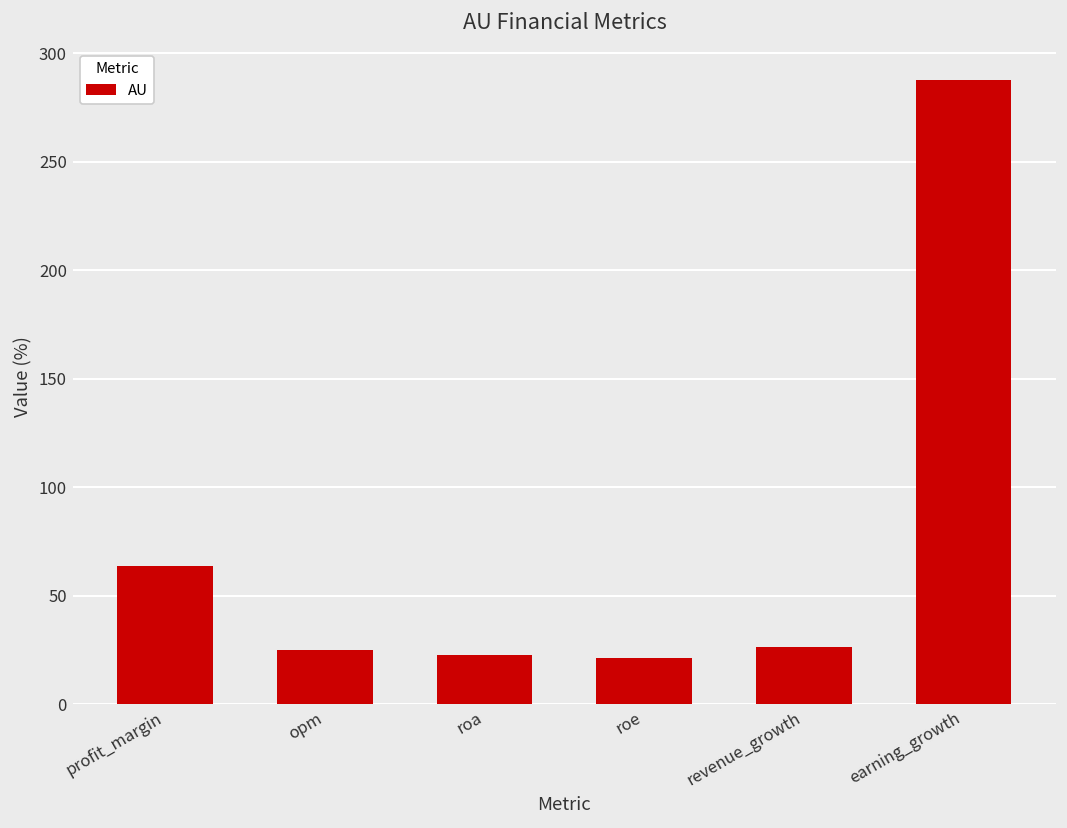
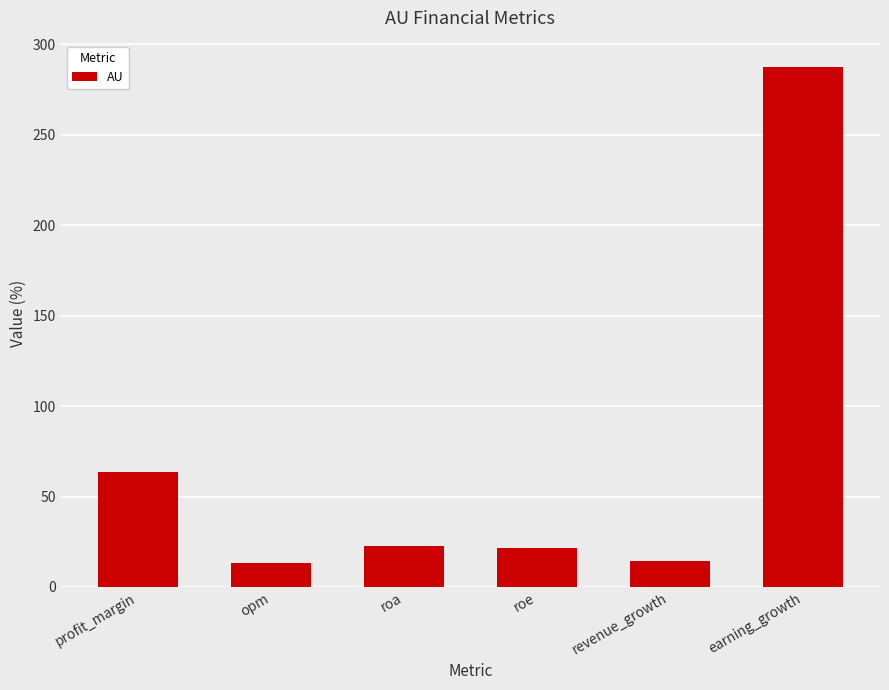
  {
    "profit_margin": 64,
-   "opm": 25,
+   "opm": 13,
    "roa": 23,
    "roe": 22,
-   "revenue_growth": 26,
+   "revenue_growth": 15,
    "earning_growth": 288
  }
